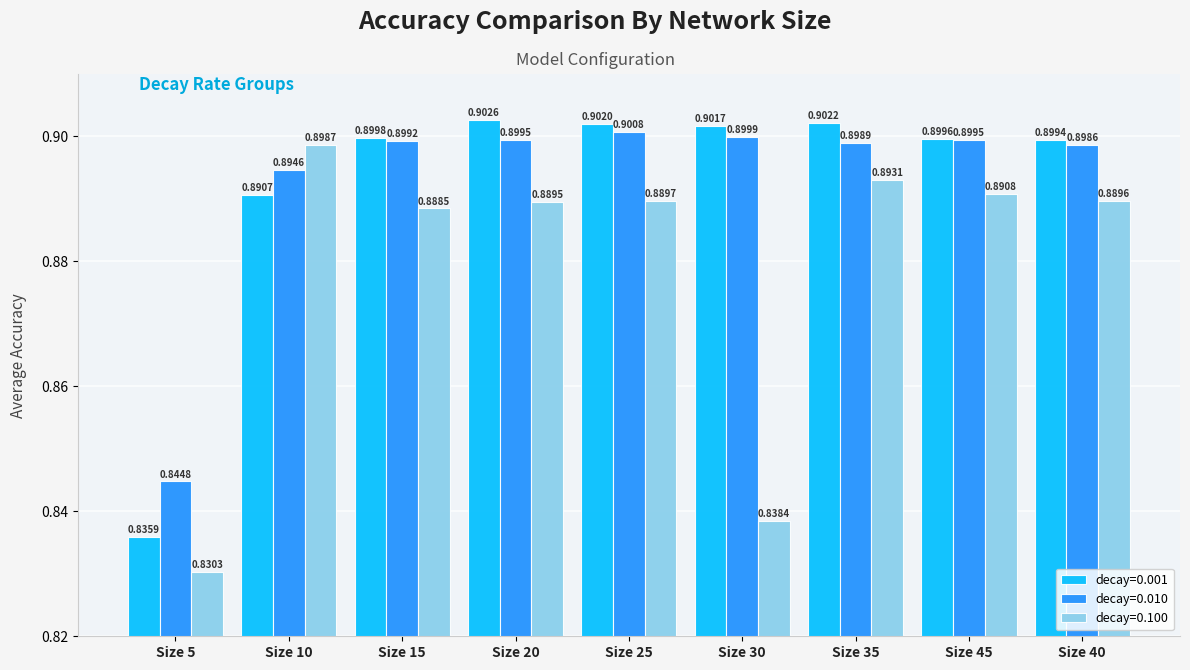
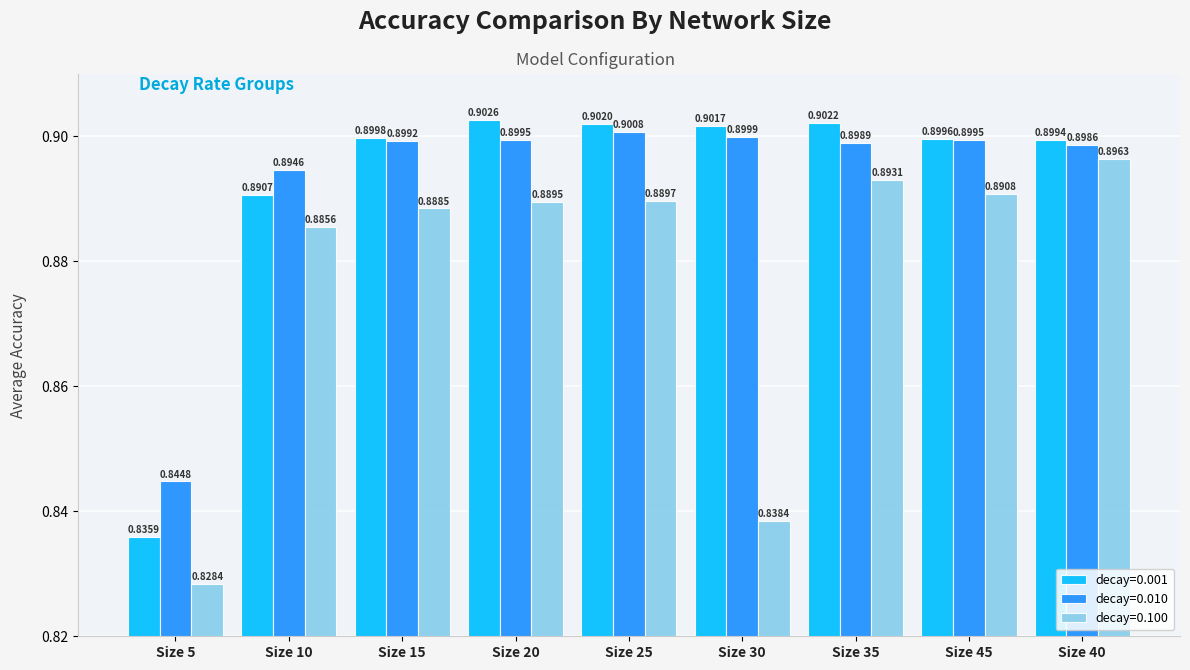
  {
    "decay=0.100": {
-     "Size 5": 0.8303,
-     "Size 10": 0.8987,
+     "Size 5": 0.8284,
+     "Size 10": 0.8856,
      "Size 15": 0.8885,
      "Size 20": 0.8895,
      "Size 25": 0.8897,
      "Size 30": 0.8384,
      "Size 35": 0.8931,
      "Size 45": 0.8908,
-     "Size 40": 0.8896
+     "Size 40": 0.8963
    }
  }
